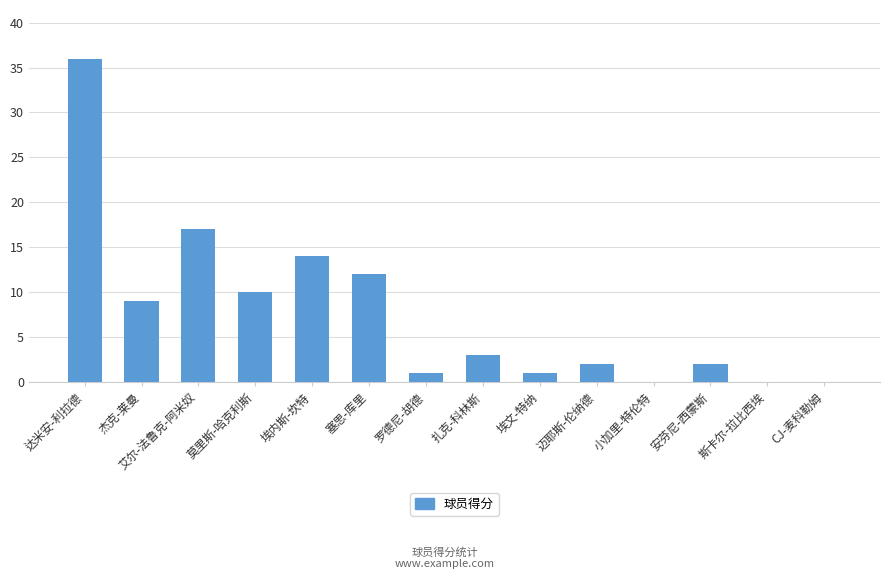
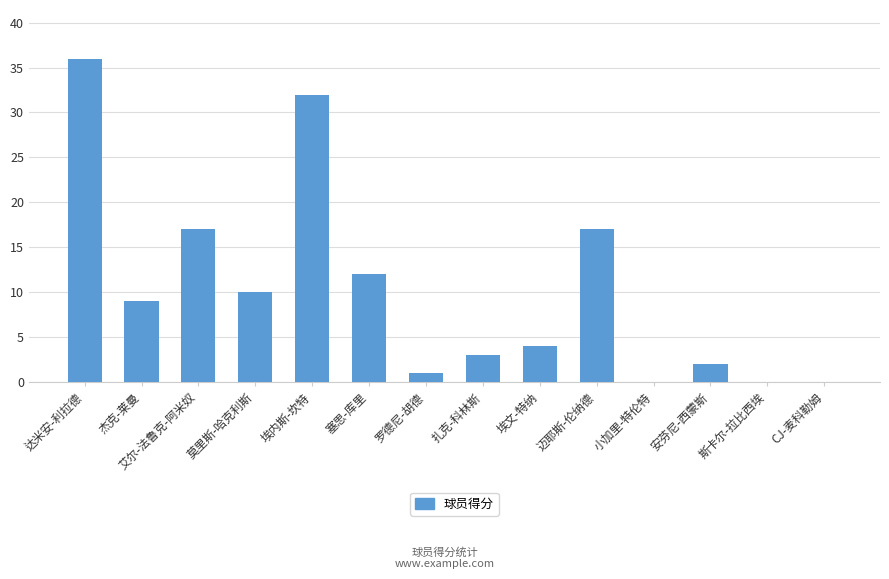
  {
    "达米安-利拉德": 36,
    "杰克-莱曼": 9,
    "艾尔-法鲁克-阿米奴": 17,
    "莫里斯-哈克利斯": 10,
-   "埃内斯-坎特": 14,
+   "埃内斯-坎特": 32,
    "塞思-库里": 12,
    "罗德尼-胡德": 1,
    "扎克-科林斯": 3,
-   "埃文-特纳": 1,
-   "迈耶斯-伦纳德": 2,
+   "埃文-特纳": 4,
+   "迈耶斯-伦纳德": 17,
    "小加里-特伦特": 0,
    "安芬尼-西蒙斯": 2,
    "斯卡尔-拉比西埃": 0,
    "CJ-麦科勒姆": 0
  }
